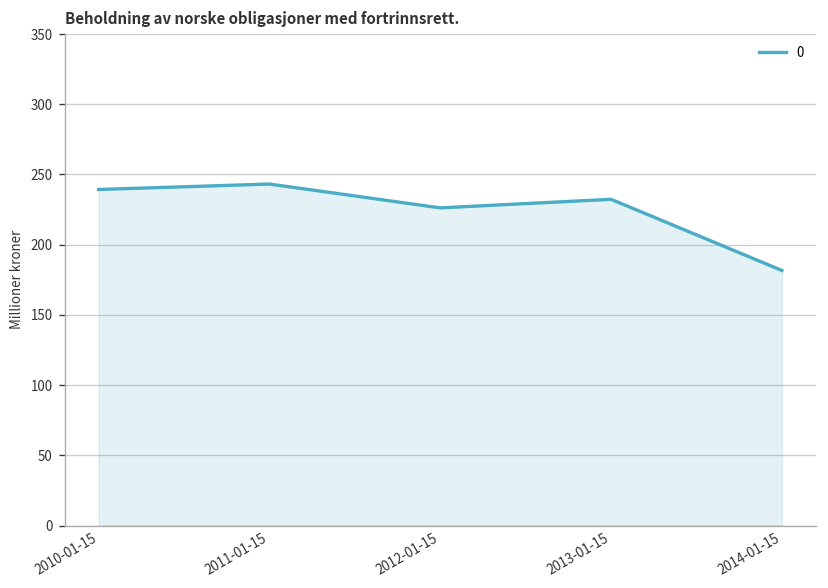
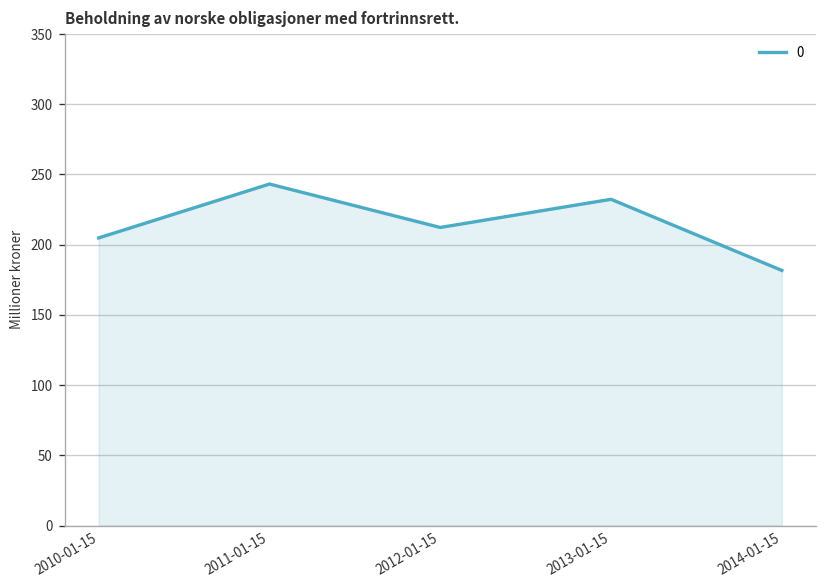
  {
-   "2010-01-15": 239,
+   "2010-01-15": 205,
    "2011-01-15": 243,
-   "2012-01-15": 226,
+   "2012-01-15": 212,
    "2013-01-15": 232,
    "2014-01-15": 182
  }
